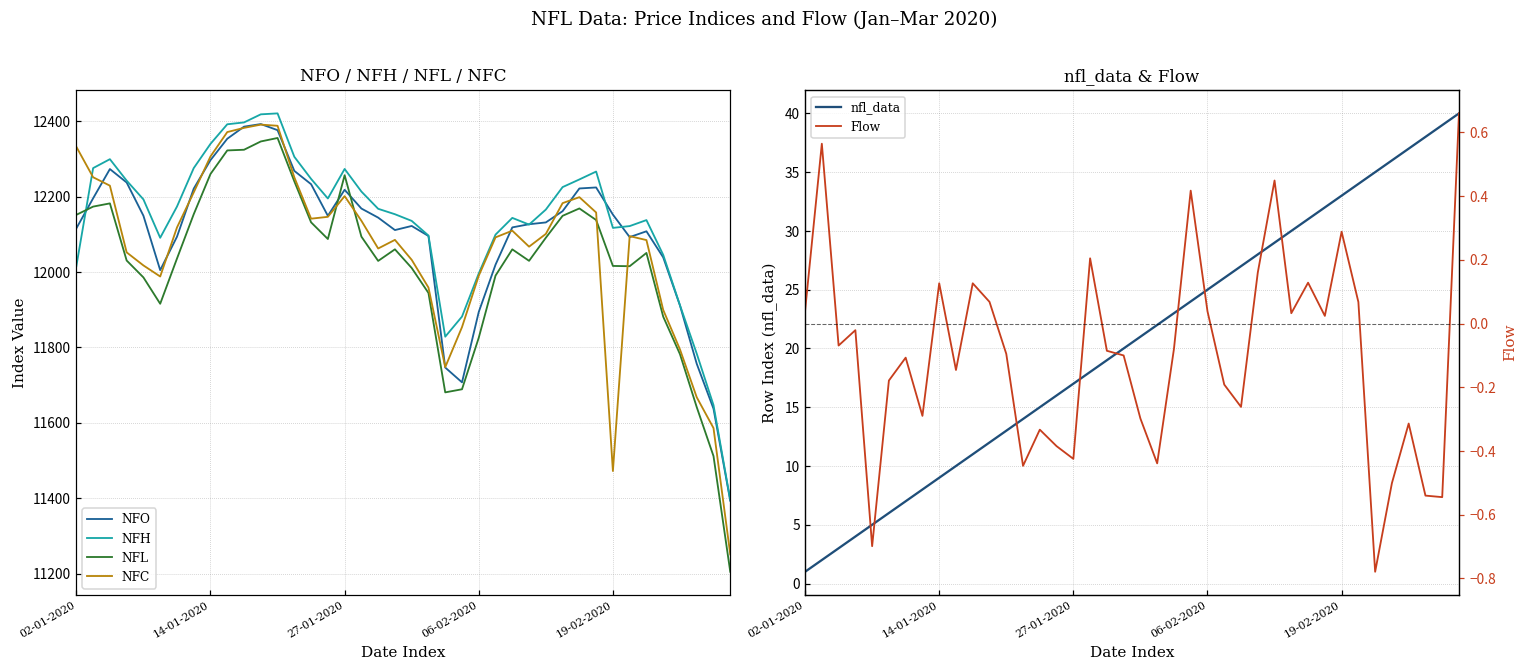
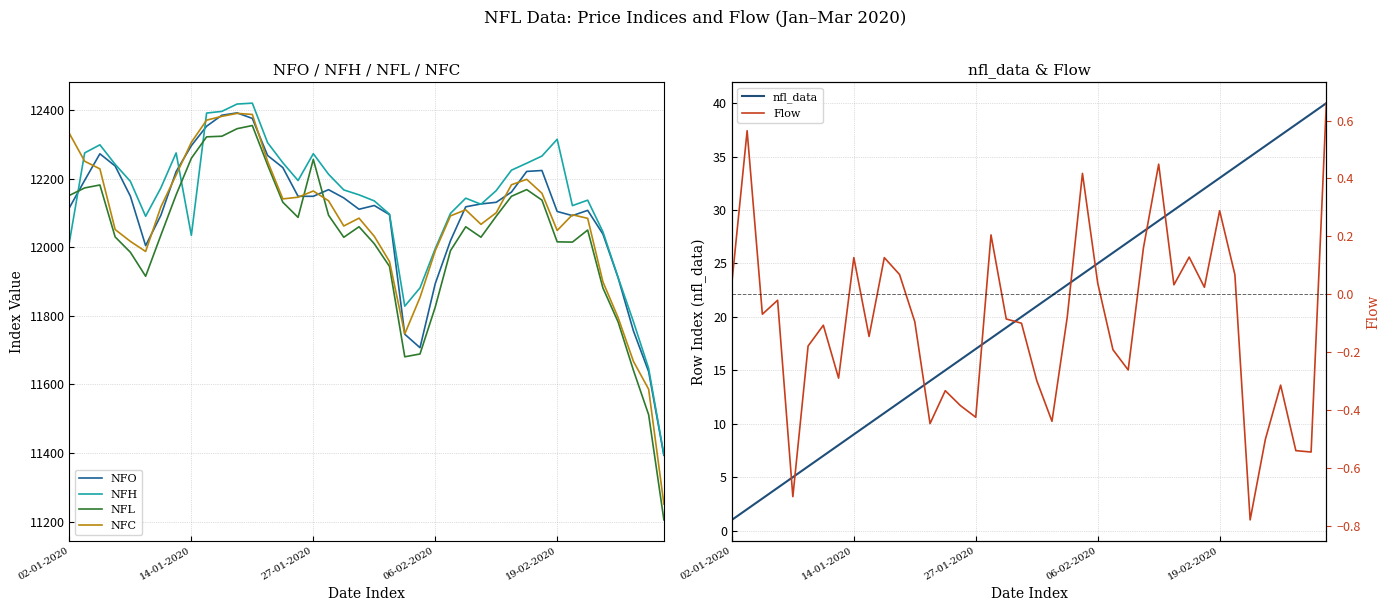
  {
    "NFO / NFH / NFL / NFC": {
      "NFO": {
        "02-01-2020": 12120,
        "14-01-2020": 12300,
-       "27-01-2020": 12220,
+       "27-01-2020": 12150,
        "06-02-2020": 11890,
-       "19-02-2020": 12150
+       "19-02-2020": 12100
      },
      "NFH": {
        "02-01-2020": 12020,
-       "14-01-2020": 12340,
+       "14-01-2020": 12030,
        "27-01-2020": 12270,
-       "19-02-2020": 12120
+       "19-02-2020": 12320
      },
      "NFL": {
        "02-01-2020": 12150,
        "14-01-2020": 12260,
        "27-01-2020": 12260,
        "06-02-2020": 11830,
        "19-02-2020": 12020
      },
      "NFC": {
        "02-01-2020": 12330,
        "14-01-2020": 12310,
-       "27-01-2020": 12200,
-       "19-02-2020": 11470
+       "27-01-2020": 12160,
+       "19-02-2020": 12050
      }
    }
  }
